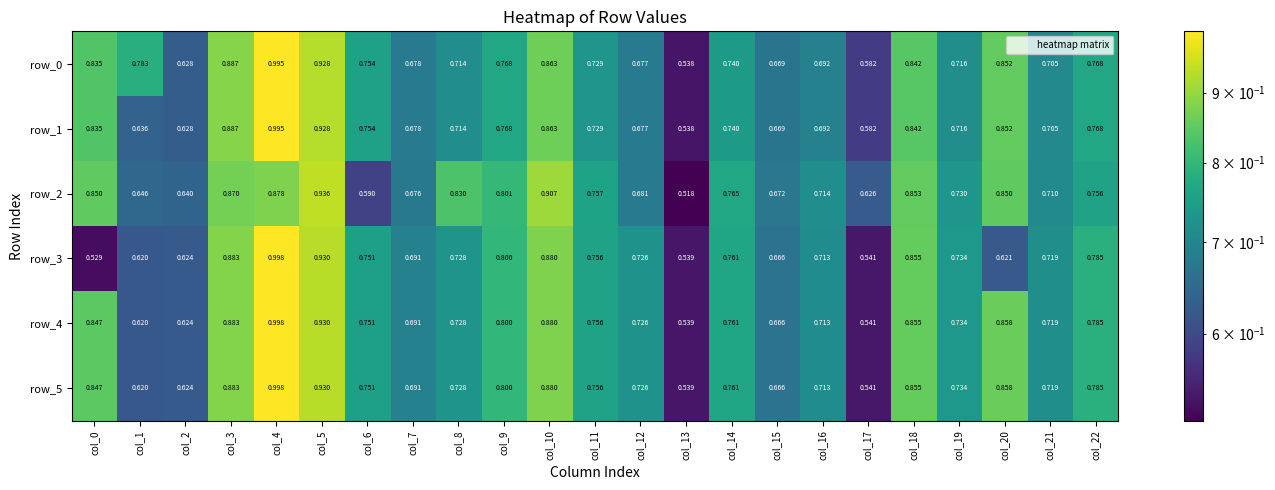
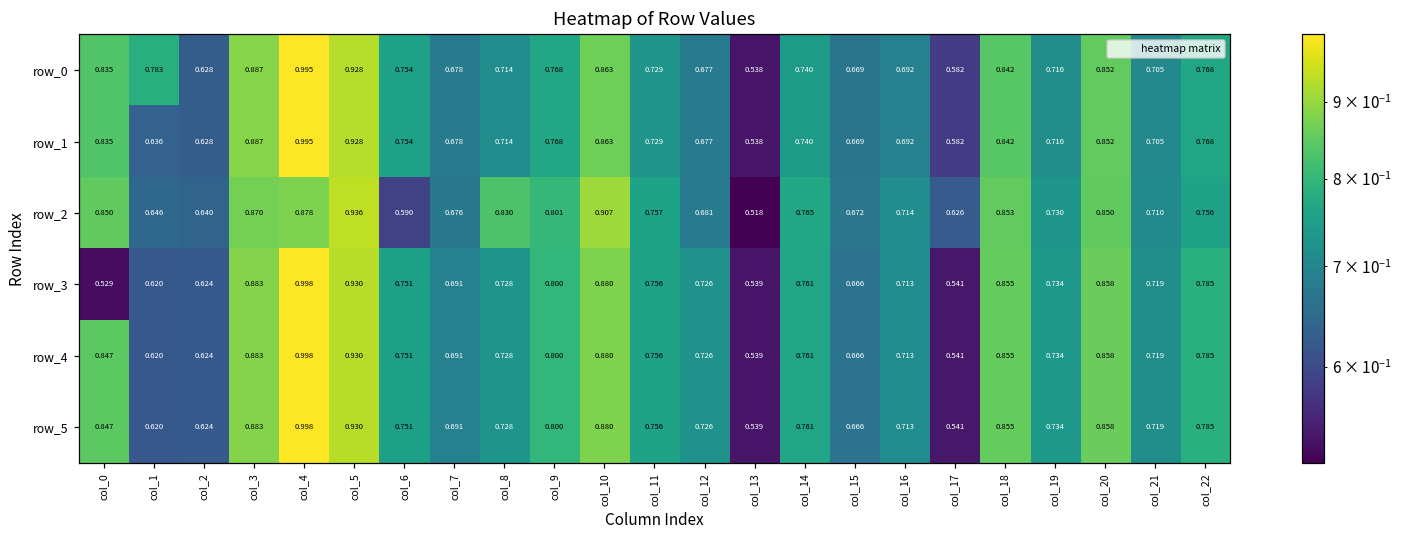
  {
    "row_0": {
      "col_0": 0.835,
      "col_1": 0.783,
      "col_2": 0.628,
      "col_3": 0.887,
      "col_4": 0.995,
      "col_5": 0.928,
      "col_6": 0.754,
      "col_7": 0.678,
      "col_8": 0.714,
      "col_9": 0.768,
      "col_10": 0.863,
      "col_11": 0.729,
      "col_12": 0.677,
      "col_13": 0.538,
      "col_14": 0.740,
      "col_15": 0.669,
      "col_16": 0.692,
      "col_17": 0.582,
      "col_18": 0.842,
      "col_19": 0.716,
      "col_20": 0.852,
      "col_21": 0.705,
      "col_22": 0.768
    },
    "row_1": {
      "col_0": 0.835,
      "col_1": 0.636,
      "col_2": 0.628,
      "col_3": 0.887,
      "col_4": 0.995,
      "col_5": 0.928,
      "col_6": 0.754,
      "col_7": 0.678,
      "col_8": 0.714,
      "col_9": 0.768,
      "col_10": 0.863,
      "col_11": 0.729,
      "col_12": 0.677,
      "col_13": 0.538,
      "col_14": 0.740,
      "col_15": 0.669,
      "col_16": 0.692,
      "col_17": 0.582,
      "col_18": 0.842,
      "col_19": 0.716,
      "col_20": 0.852,
      "col_21": 0.705,
      "col_22": 0.768
    },
    "row_2": {
      "col_0": 0.850,
      "col_1": 0.646,
      "col_2": 0.640,
      "col_3": 0.870,
      "col_4": 0.878,
      "col_5": 0.936,
      "col_6": 0.590,
      "col_7": 0.676,
      "col_8": 0.830,
      "col_9": 0.801,
      "col_10": 0.907,
      "col_11": 0.757,
      "col_12": 0.681,
      "col_13": 0.518,
      "col_14": 0.765,
      "col_15": 0.672,
      "col_16": 0.714,
      "col_17": 0.626,
      "col_18": 0.853,
      "col_19": 0.730,
      "col_20": 0.850,
      "col_21": 0.710,
      "col_22": 0.756
    },
    "row_3": {
      "col_0": 0.529,
      "col_1": 0.620,
      "col_2": 0.624,
      "col_3": 0.883,
      "col_4": 0.998,
      "col_5": 0.930,
      "col_6": 0.751,
      "col_7": 0.691,
      "col_8": 0.728,
      "col_9": 0.800,
      "col_10": 0.880,
      "col_11": 0.756,
      "col_12": 0.726,
      "col_13": 0.539,
      "col_14": 0.761,
      "col_15": 0.666,
      "col_16": 0.713,
      "col_17": 0.541,
      "col_18": 0.855,
      "col_19": 0.734,
-     "col_20": 0.621,
+     "col_20": 0.858,
      "col_21": 0.719,
      "col_22": 0.785
    },
    "row_4": {
      "col_0": 0.847,
      "col_1": 0.620,
      "col_2": 0.624,
      "col_3": 0.883,
      "col_4": 0.998,
      "col_5": 0.930,
      "col_6": 0.751,
      "col_7": 0.691,
      "col_8": 0.728,
      "col_9": 0.800,
      "col_10": 0.880,
      "col_11": 0.756,
      "col_12": 0.726,
      "col_13": 0.539,
      "col_14": 0.761,
      "col_15": 0.666,
      "col_16": 0.713,
      "col_17": 0.541,
      "col_18": 0.855,
      "col_19": 0.734,
      "col_20": 0.858,
      "col_21": 0.719,
      "col_22": 0.785
    },
    "row_5": {
      "col_0": 0.847,
      "col_1": 0.620,
      "col_2": 0.624,
      "col_3": 0.883,
      "col_4": 0.998,
      "col_5": 0.930,
      "col_6": 0.751,
      "col_7": 0.691,
      "col_8": 0.728,
      "col_9": 0.800,
      "col_10": 0.880,
      "col_11": 0.756,
      "col_12": 0.726,
      "col_13": 0.539,
      "col_14": 0.761,
      "col_15": 0.666,
      "col_16": 0.713,
      "col_17": 0.541,
      "col_18": 0.855,
      "col_19": 0.734,
      "col_20": 0.858,
      "col_21": 0.719,
      "col_22": 0.785
    }
  }
